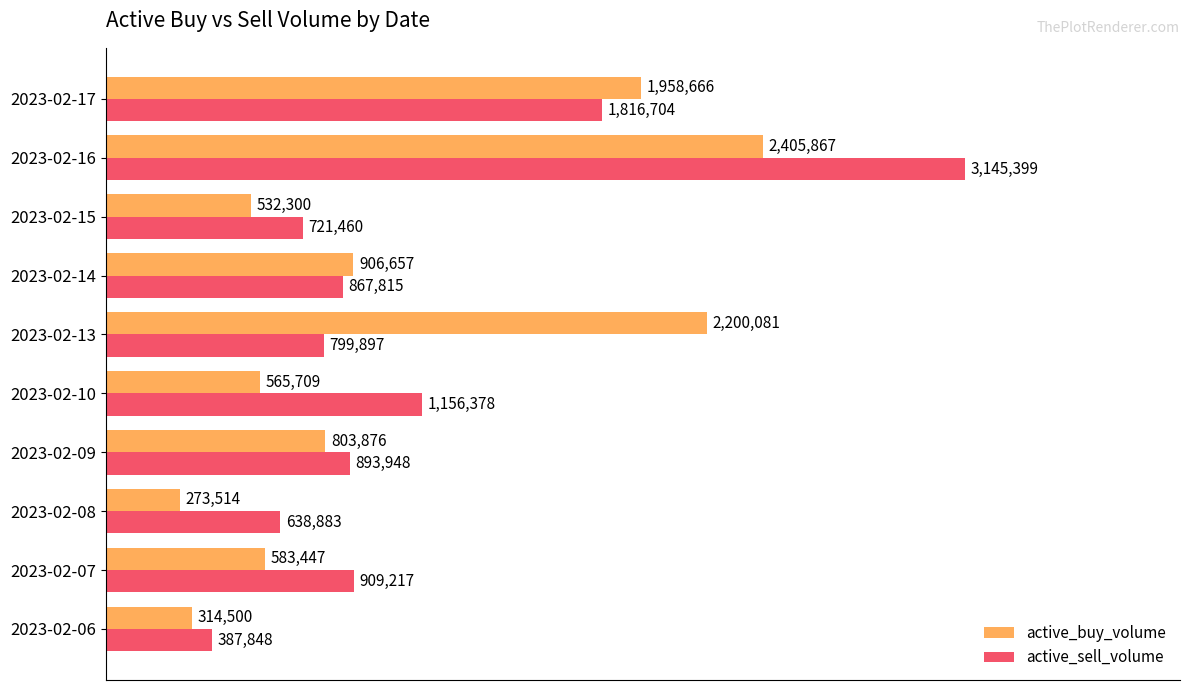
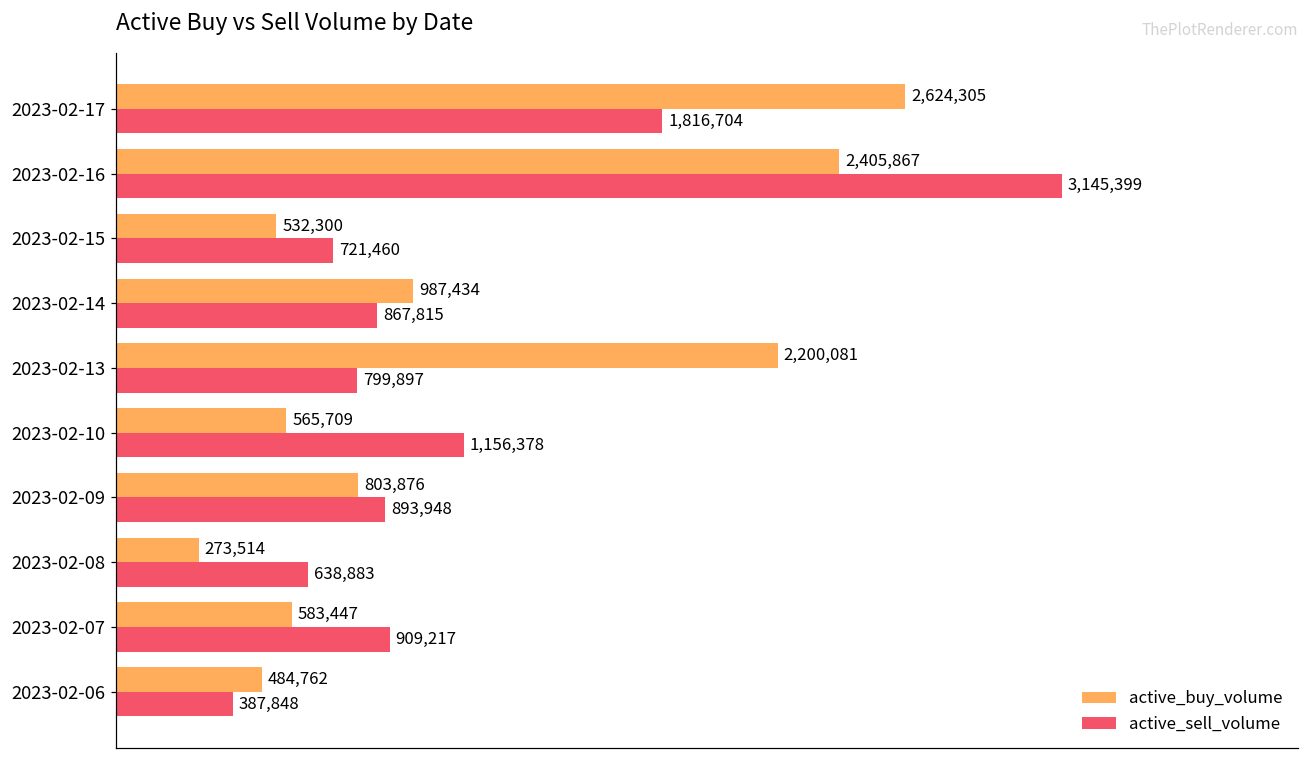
  {
    "active_buy_volume": {
-     "2023-02-17": "1,958,666",
+     "2023-02-17": "2,624,305",
      "2023-02-16": "2,405,867",
      "2023-02-15": "532,300",
-     "2023-02-14": "906,657",
+     "2023-02-14": "987,434",
      "2023-02-13": "2,200,081",
      "2023-02-10": "565,709",
      "2023-02-09": "803,876",
      "2023-02-08": "273,514",
      "2023-02-07": "583,447",
-     "2023-02-06": "314,500"
+     "2023-02-06": "484,762"
    },
    "active_sell_volume": {
      "2023-02-17": "1,816,704",
      "2023-02-16": "3,145,399",
      "2023-02-15": "721,460",
      "2023-02-14": "867,815",
      "2023-02-13": "799,897",
      "2023-02-10": "1,156,378",
      "2023-02-09": "893,948",
      "2023-02-08": "638,883",
      "2023-02-07": "909,217",
      "2023-02-06": "387,848"
    }
  }
